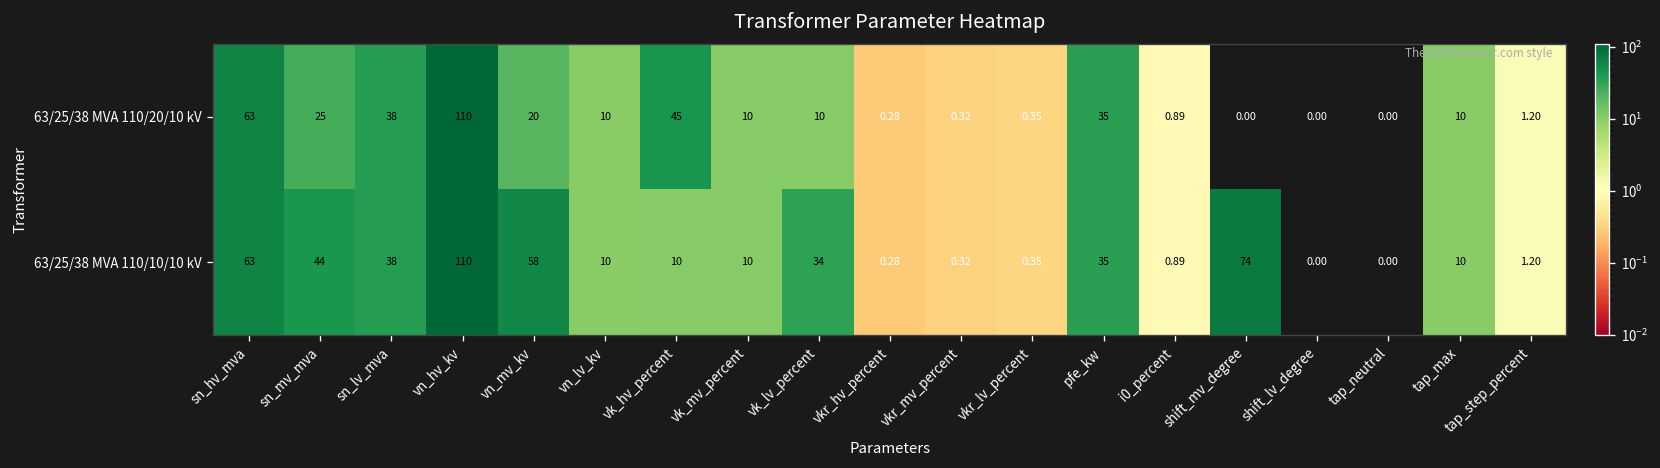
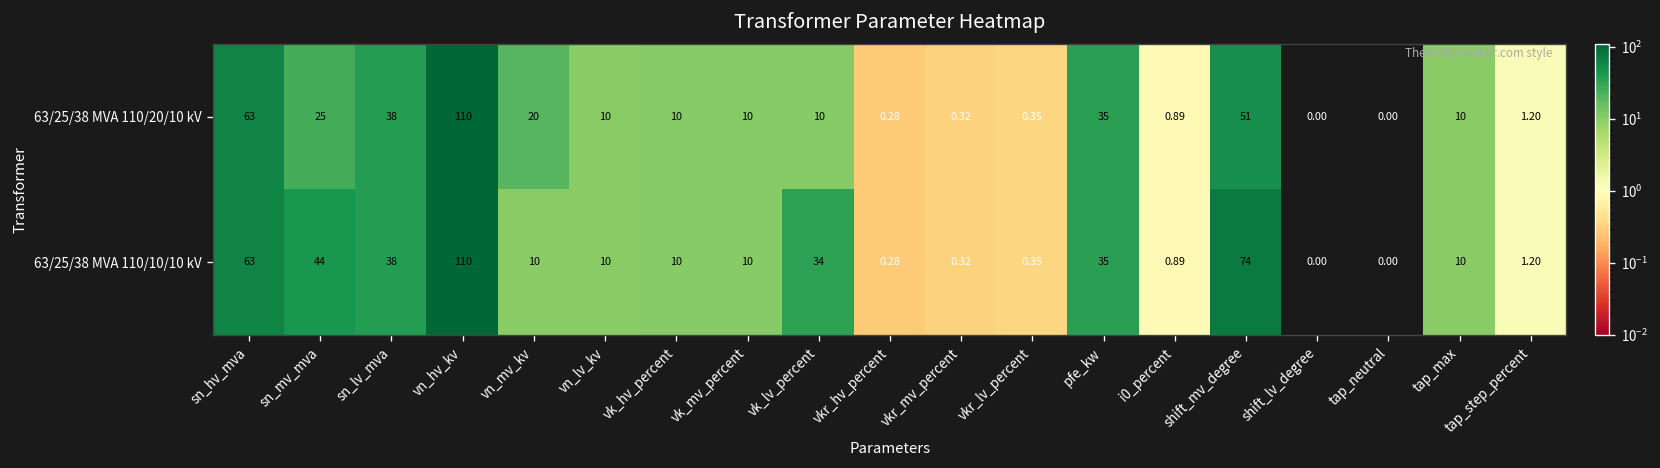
  {
    "63/25/38 MVA 110/20/10 kV": {
      "sn_hv_mva": 63,
      "sn_mv_mva": 25,
      "sn_lv_mva": 38,
      "vn_hv_kv": 110,
      "vn_mv_kv": 20,
      "vn_lv_kv": 10,
-     "vk_hv_percent": 45,
+     "vk_hv_percent": 10,
      "vk_mv_percent": 10,
      "vk_lv_percent": 10,
      "vkr_hv_percent": 0.28,
      "vkr_mv_percent": 0.32,
      "vkr_lv_percent": 0.35,
      "pfe_kw": 35,
      "i0_percent": 0.89,
-     "shift_mv_degree": 0.00,
+     "shift_mv_degree": 51,
      "shift_lv_degree": 0.00,
      "tap_neutral": 0.00,
      "tap_step_percent": 1.20
    },
    "63/25/38 MVA 110/10/10 kV": {
      "sn_hv_mva": 63,
      "sn_mv_mva": 44,
      "sn_lv_mva": 38,
      "vn_hv_kv": 110,
-     "vn_mv_kv": 58,
+     "vn_mv_kv": 10,
      "vn_lv_kv": 10,
      "vk_hv_percent": 10,
      "vk_mv_percent": 10,
      "vk_lv_percent": 34,
      "vkr_hv_percent": 0.28,
      "vkr_mv_percent": 0.32,
      "vkr_lv_percent": 0.35,
      "pfe_kw": 35,
      "i0_percent": 0.89,
      "shift_mv_degree": 74,
      "shift_lv_degree": 0.00,
      "tap_neutral": 0.00,
      "tap_max": 10,
      "tap_step_percent": 1.20
    }
  }
